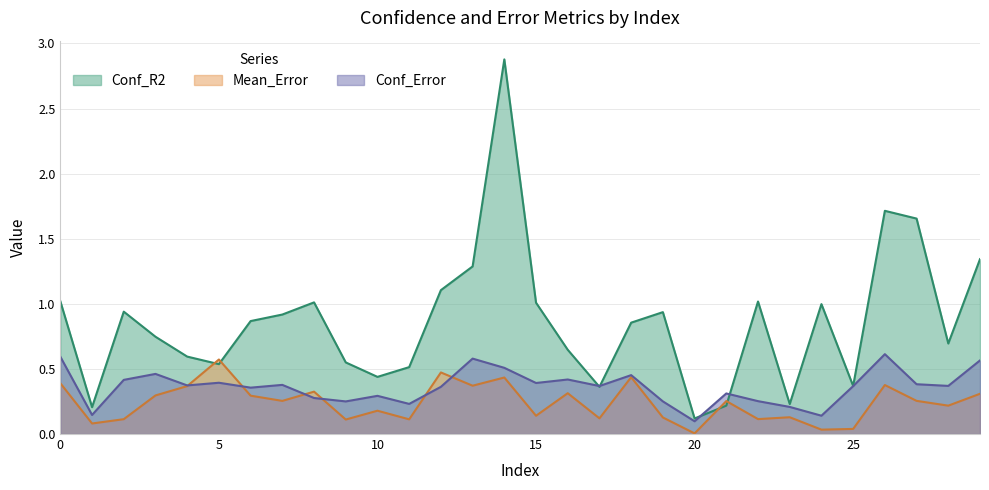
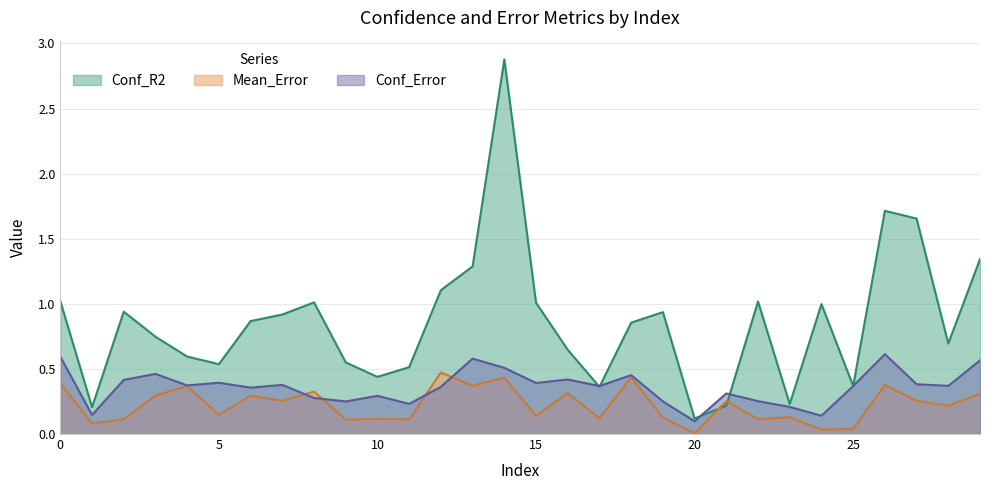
  {
    "Mean_Error": {
      "0": 0.39,
-     "5": 0.57,
-     "10": 0.18,
+     "5": 0.15,
+     "10": 0.12,
      "15": 0.14,
      "20": 0.00,
      "25": 0.04
    }
  }
